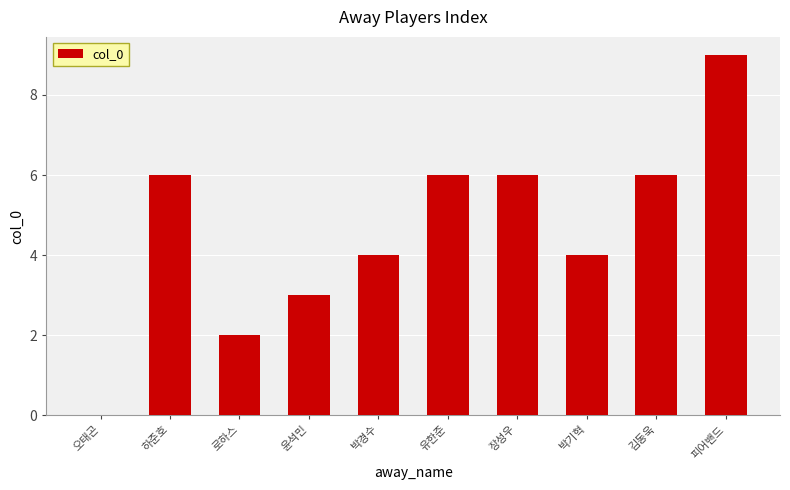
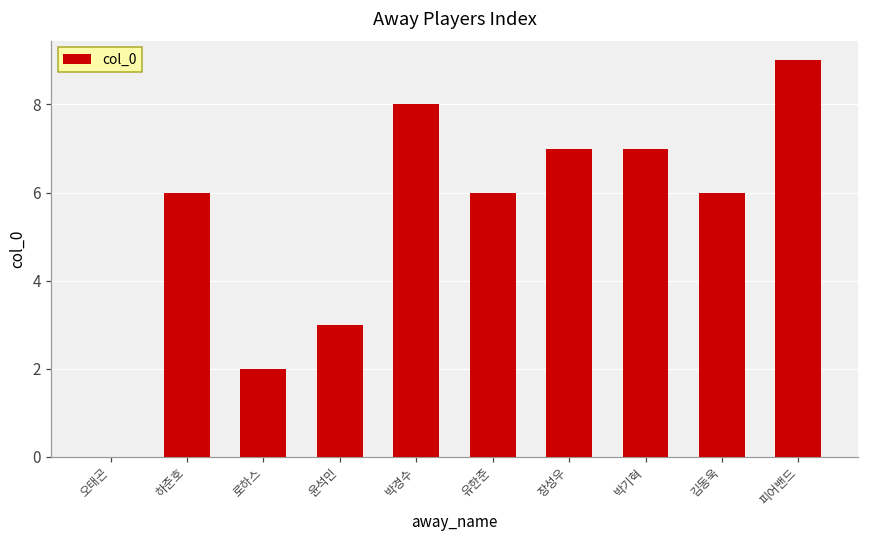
  {
    "오태곤": 0,
    "하준호": 6,
    "로하스": 2,
    "윤석민": 3,
-   "박경수": 4,
+   "박경수": 8,
    "유한준": 6,
-   "장성우": 6,
-   "박기혁": 4,
+   "장성우": 7,
+   "박기혁": 7,
    "김동욱": 6,
    "피어밴드": 9
  }
